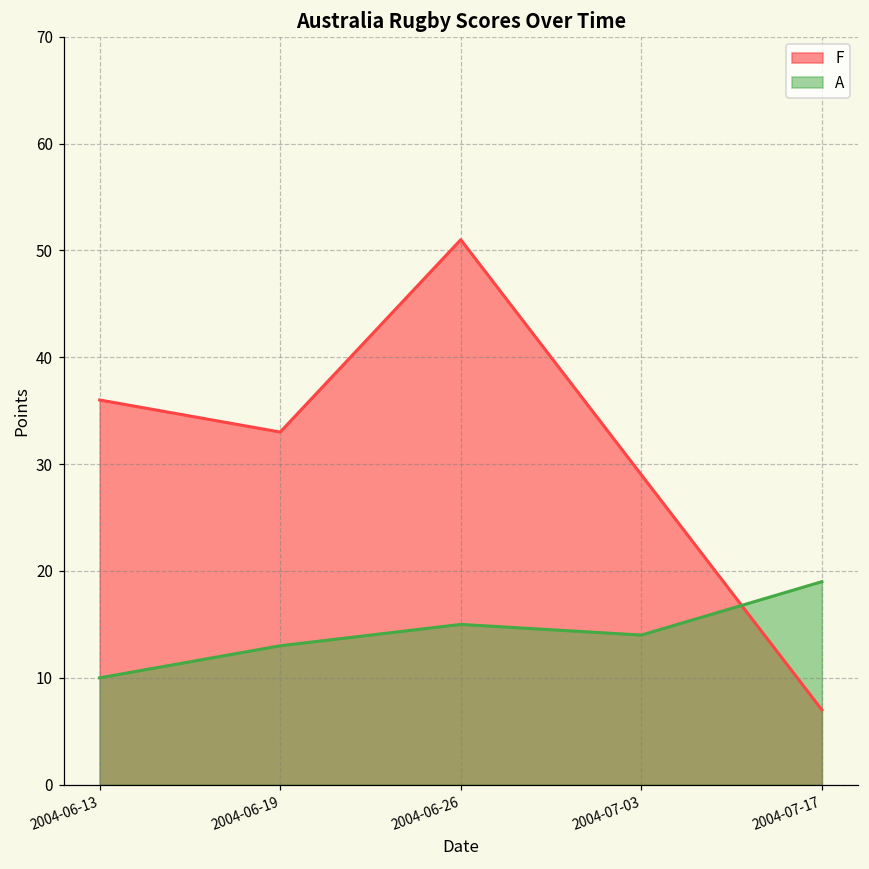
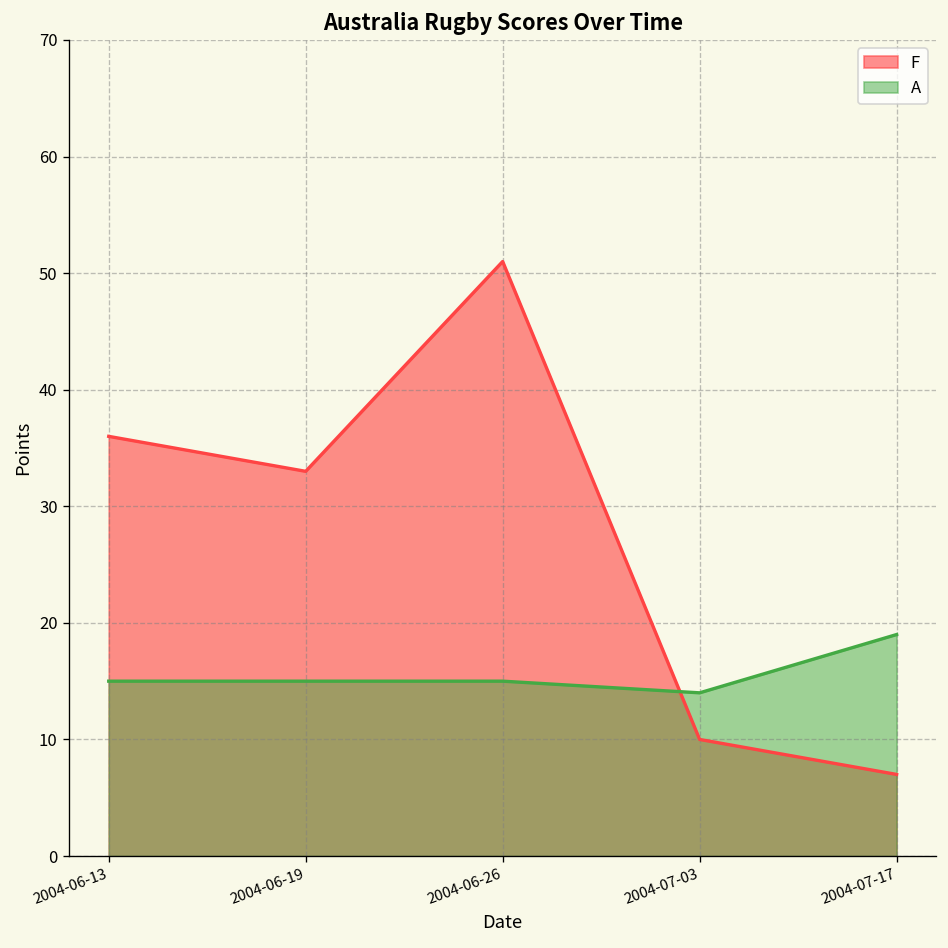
  {
    "F": {
      "2004-06-13": 36,
      "2004-06-19": 33,
      "2004-06-26": 51,
-     "2004-07-03": 29,
+     "2004-07-03": 10,
      "2004-07-17": 7
    },
    "A": {
-     "2004-06-13": 10,
-     "2004-06-19": 13,
+     "2004-06-13": 15,
+     "2004-06-19": 15,
      "2004-06-26": 15,
      "2004-07-03": 14,
      "2004-07-17": 19
    }
  }
